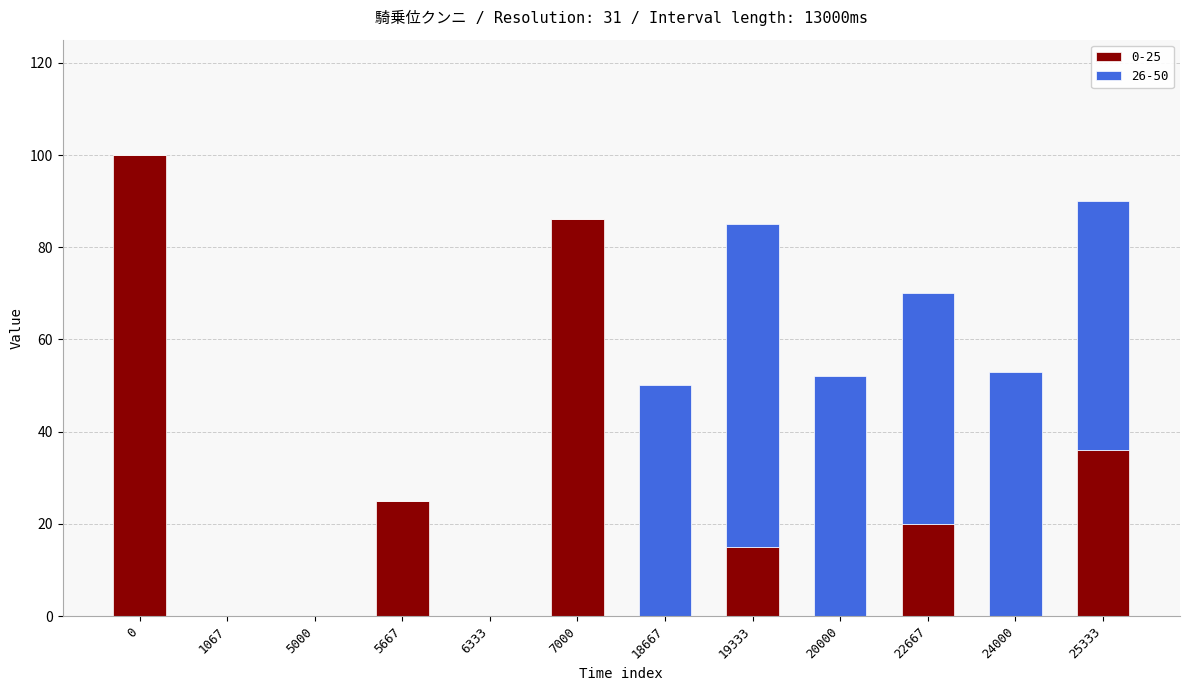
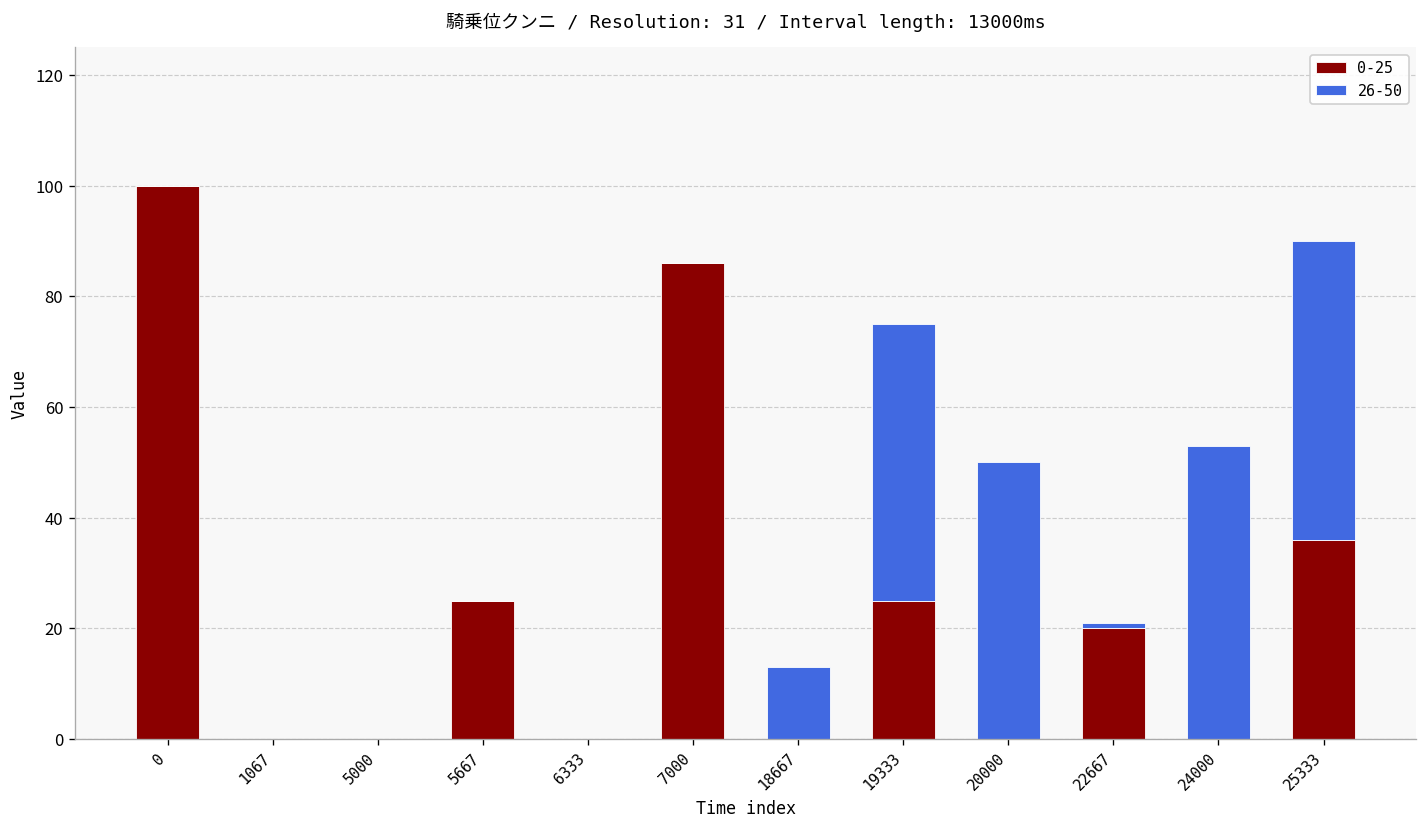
  {
    "0-25": {
      "0": 100,
      "1067": 0,
      "5000": 0,
      "5667": 25,
      "6333": 0,
      "7000": 86,
      "18667": 0,
-     "19333": 15,
+     "19333": 25,
      "20000": 0,
      "22667": 20,
      "24000": 0,
      "25333": 36
    },
    "26-50": {
      "0": 0,
      "1067": 0,
      "5000": 0,
      "5667": 0,
      "6333": 0,
      "7000": 0,
-     "18667": 50,
-     "19333": 70,
-     "20000": 52,
-     "22667": 50,
+     "18667": 13,
+     "19333": 50,
+     "20000": 50,
+     "22667": 1,
      "24000": 53,
      "25333": 54
    }
  }
